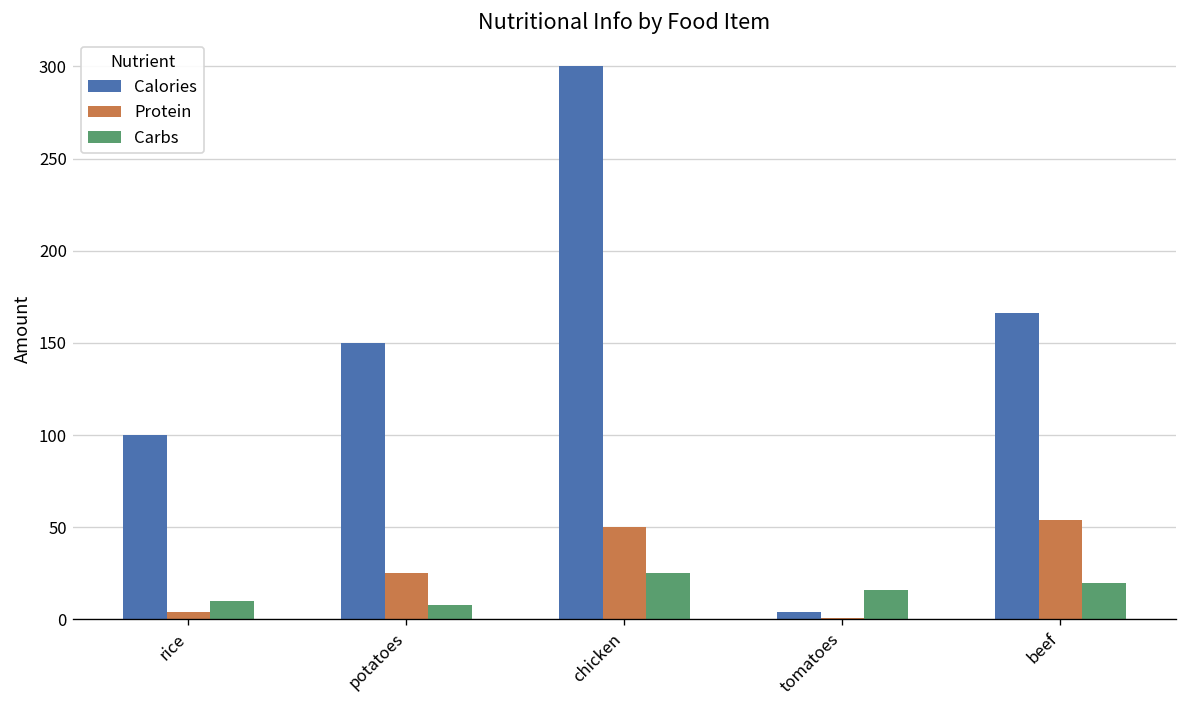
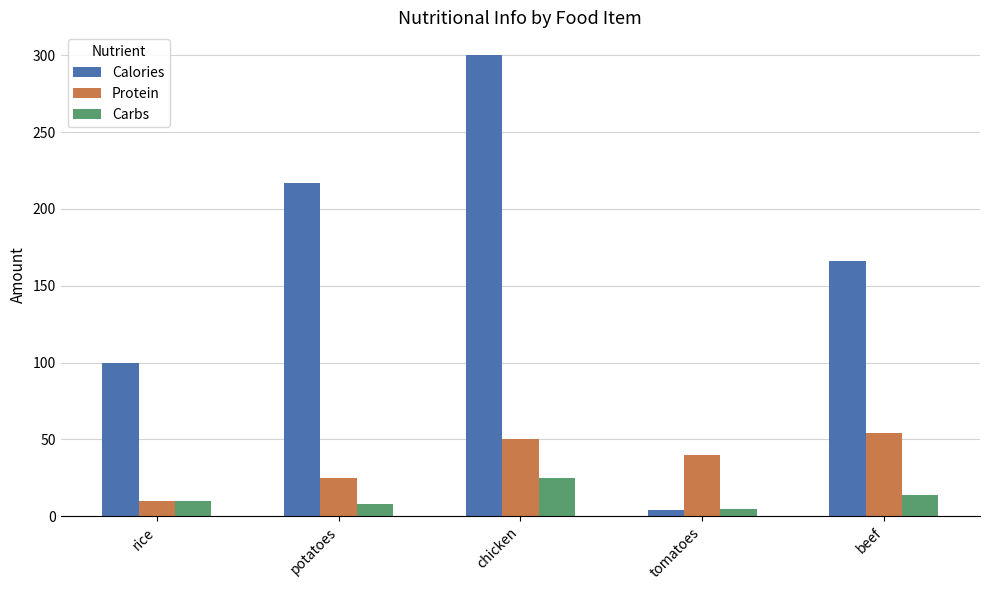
  {
    "Calories": {
      "rice": 100,
-     "potatoes": 150,
+     "potatoes": 217,
      "chicken": 300,
      "tomatoes": 4,
      "beef": 166
    },
    "Protein": {
-     "rice": 4,
+     "rice": 10,
      "potatoes": 25,
      "chicken": 50,
-     "tomatoes": 1,
+     "tomatoes": 40,
      "beef": 54
    },
    "Carbs": {
      "rice": 10,
      "potatoes": 8,
      "chicken": 25,
-     "tomatoes": 16,
-     "beef": 20
+     "tomatoes": 5,
+     "beef": 14
    }
  }
